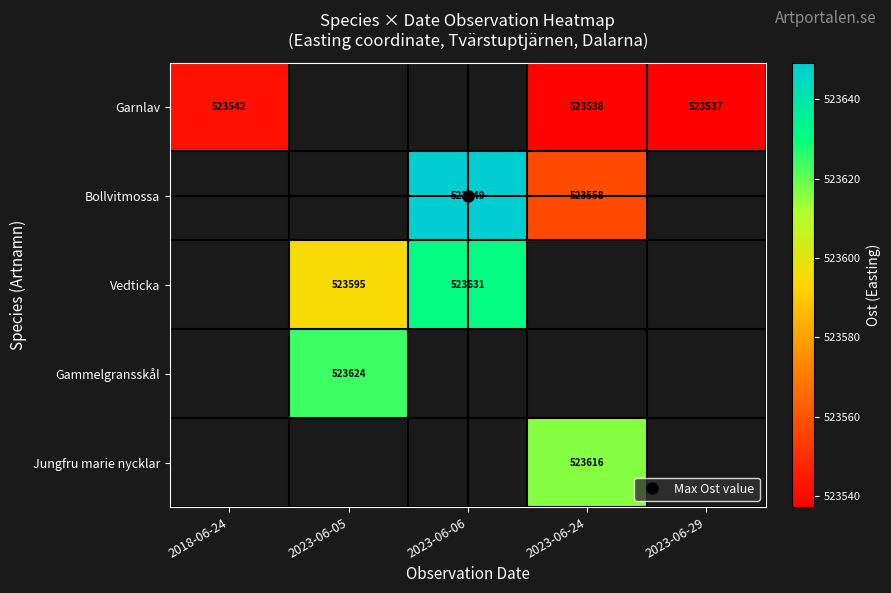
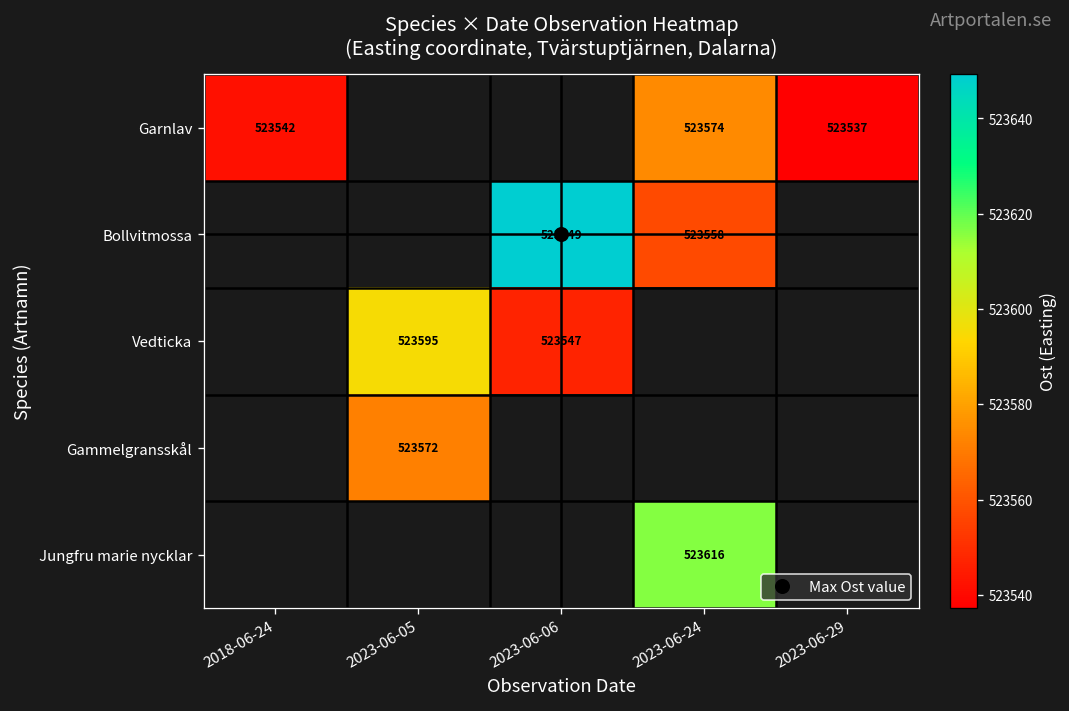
  {
    "Garnlav": {
      "2018-06-24": 523542,
-     "2023-06-24": 523538,
+     "2023-06-24": 523574,
      "2023-06-29": 523537
    },
    "Bollvitmossa": {
      "2023-06-24": 523558
    },
    "Vedticka": {
      "2023-06-05": 523595,
-     "2023-06-06": 523631
+     "2023-06-06": 523547
    },
    "Gammelgransskål": {
-     "2023-06-05": 523624
+     "2023-06-05": 523572
    },
    "Jungfru marie nycklar": {
      "2023-06-24": 523616
    }
  }
